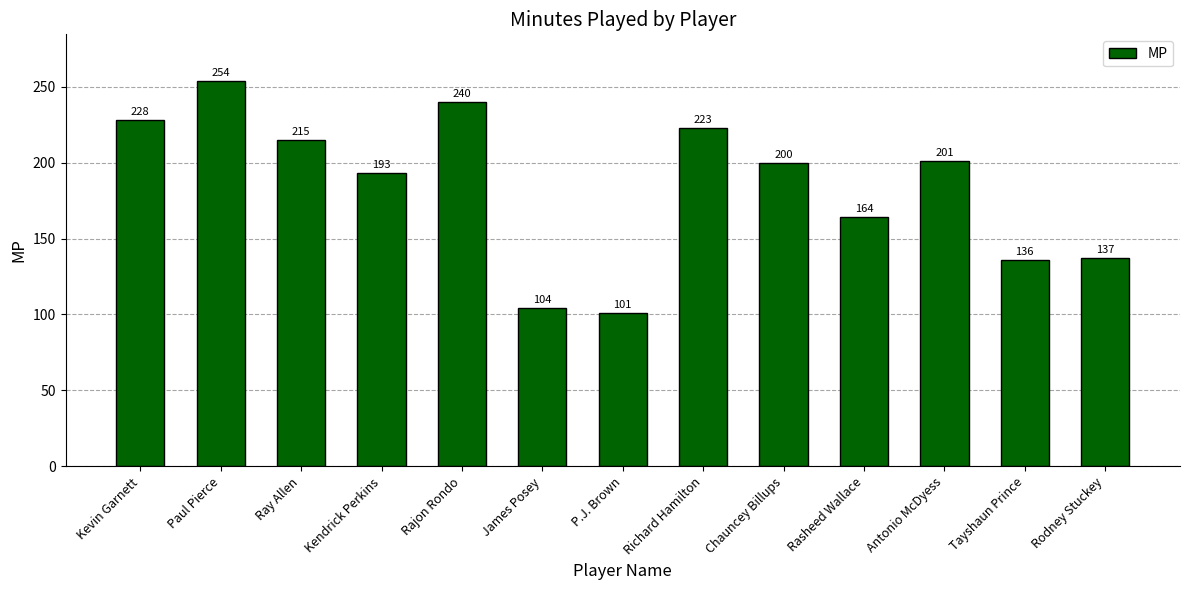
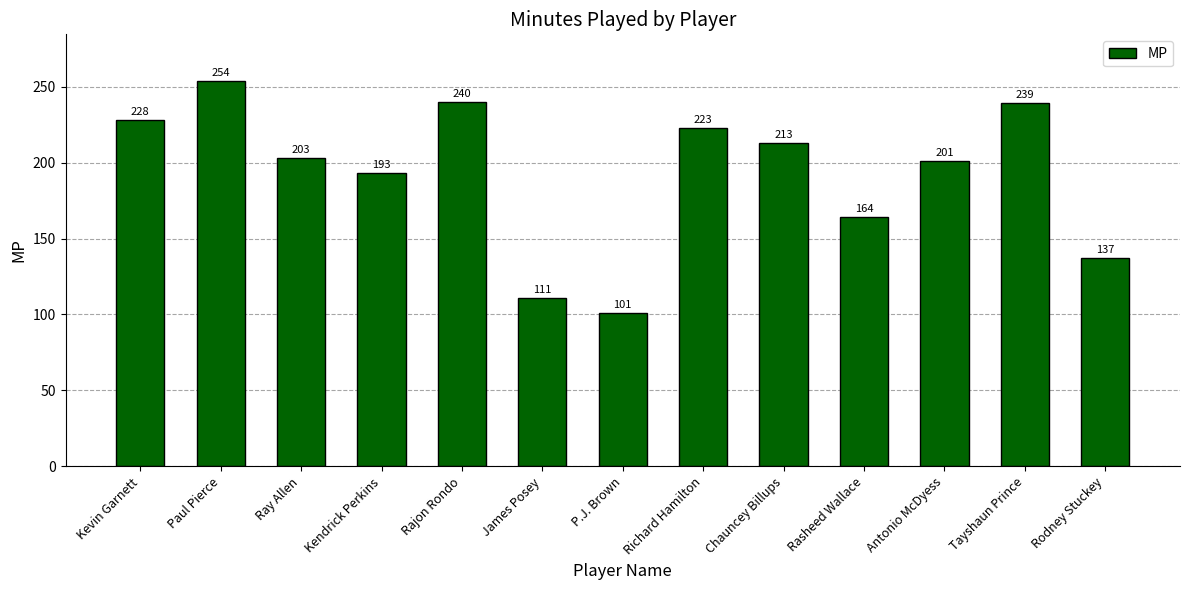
  {
    "Kevin Garnett": 228,
    "Paul Pierce": 254,
-   "Ray Allen": 215,
+   "Ray Allen": 203,
    "Kendrick Perkins": 193,
    "Rajon Rondo": 240,
-   "James Posey": 104,
+   "James Posey": 111,
    "P.J. Brown": 101,
    "Richard Hamilton": 223,
-   "Chauncey Billups": 200,
+   "Chauncey Billups": 213,
    "Rasheed Wallace": 164,
    "Antonio McDyess": 201,
-   "Tayshaun Prince": 136,
+   "Tayshaun Prince": 239,
    "Rodney Stuckey": 137
  }
